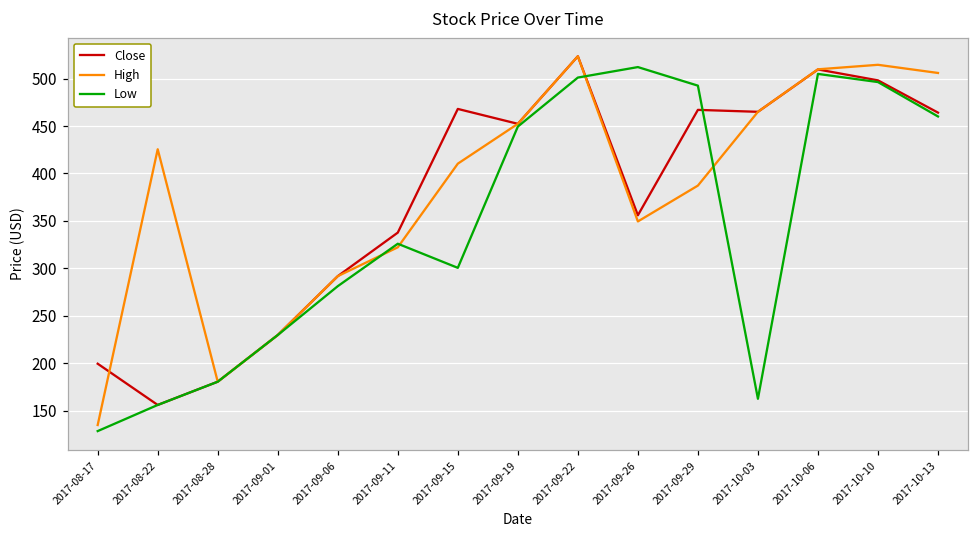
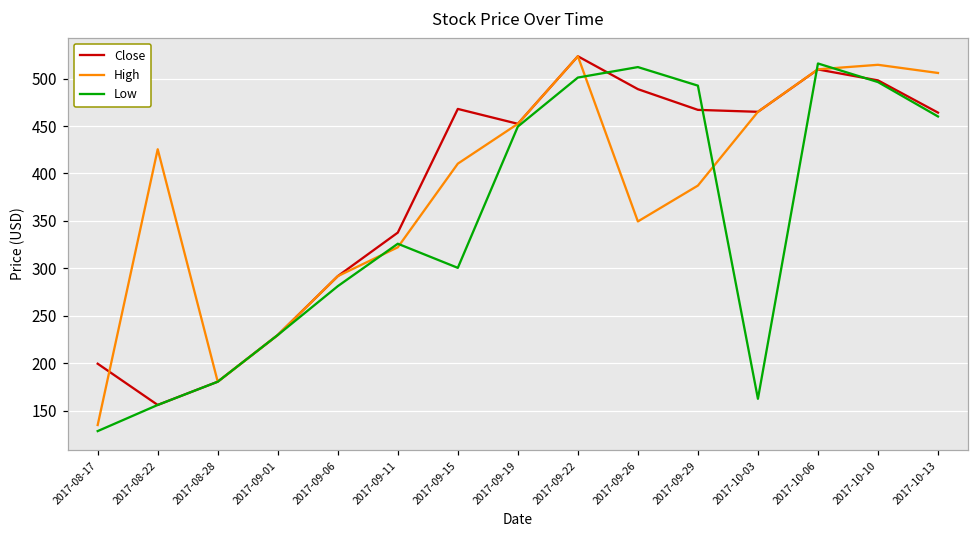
  {
    "Close": {
      "2017-08-17": 200,
      "2017-09-11": 340,
      "2017-09-15": 470,
-     "2017-09-26": 360,
+     "2017-09-26": 490,
      "2017-09-29": 470,
      "2017-10-13": 460
    },
    "High": {
      "2017-08-17": 130,
      "2017-08-22": 430,
      "2017-09-11": 320,
      "2017-09-15": 410,
      "2017-09-26": 350,
      "2017-09-29": 390,
      "2017-10-10": 510,
      "2017-10-13": 510
    },
    "Low": {
      "2017-08-17": 130,
      "2017-09-06": 280,
      "2017-09-11": 330,
      "2017-09-15": 300,
      "2017-09-22": 500,
      "2017-09-26": 510,
      "2017-09-29": 490,
      "2017-10-03": 160,
-     "2017-10-06": 500,
+     "2017-10-06": 520,
      "2017-10-13": 460
    }
  }
